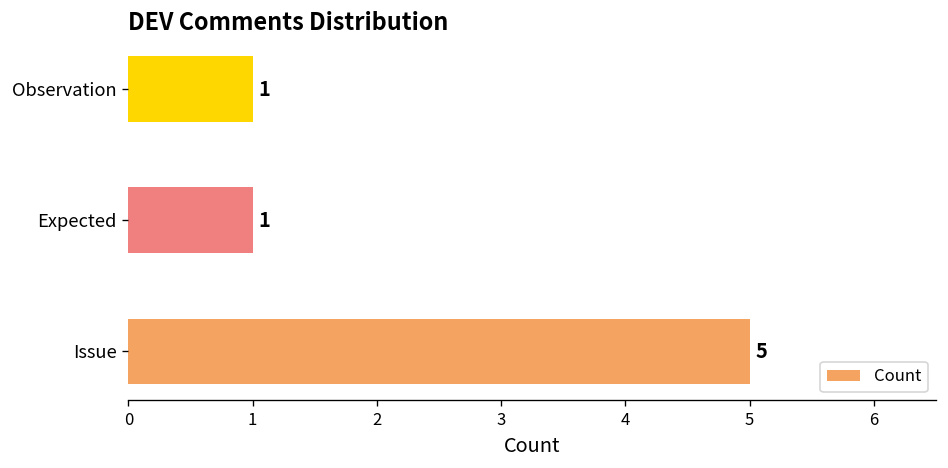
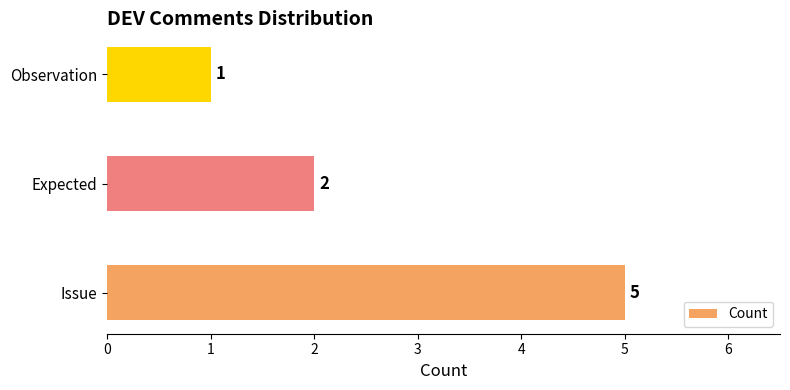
  {
    "Observation": 1,
-   "Expected": 1,
+   "Expected": 2,
    "Issue": 5
  }
